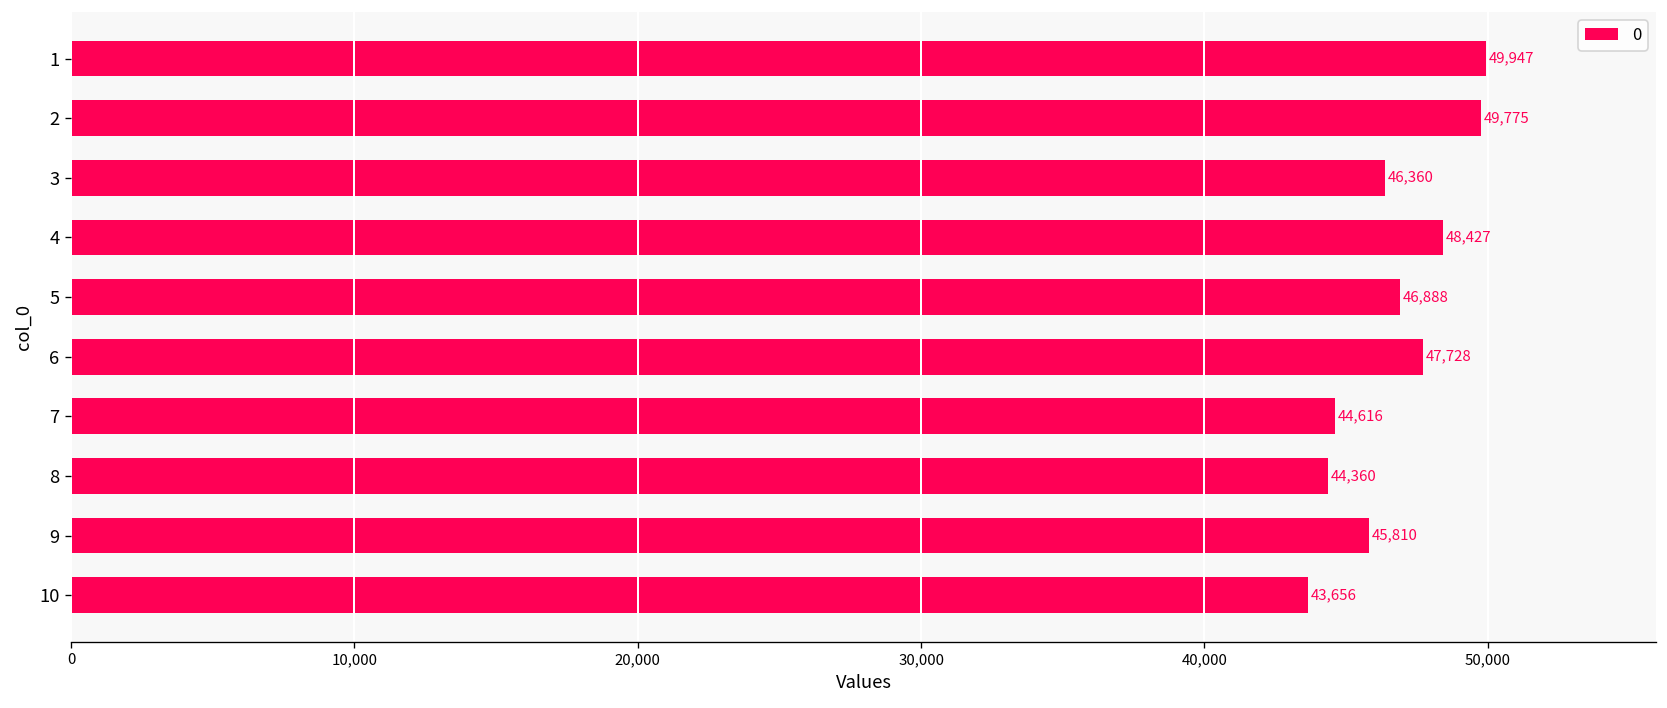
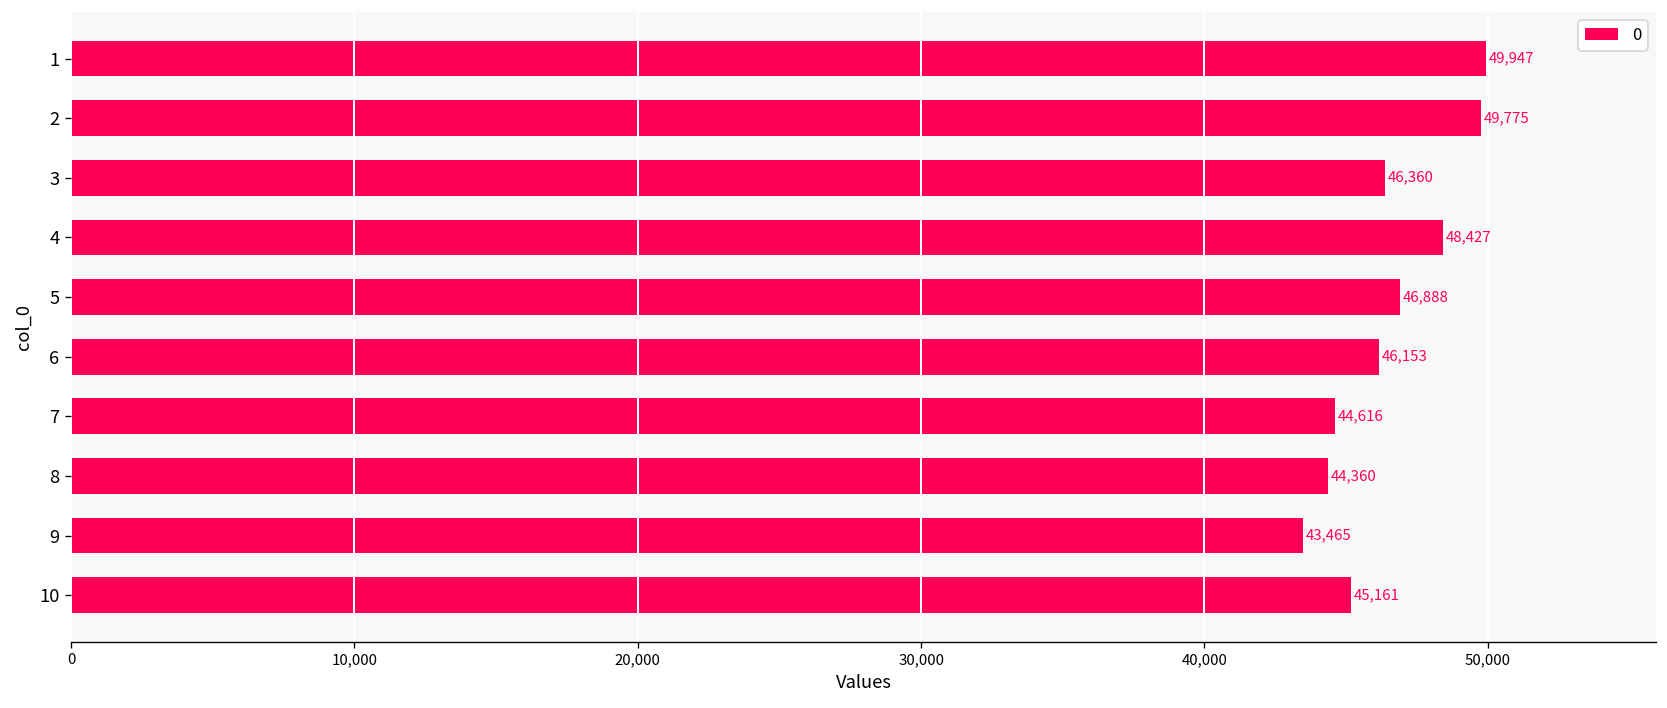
  {
    "1": "49,947",
    "2": "49,775",
    "3": "46,360",
    "4": "48,427",
    "5": "46,888",
-   "6": "47,728",
+   "6": "46,153",
    "7": "44,616",
    "8": "44,360",
-   "9": "45,810",
-   "10": "43,656"
+   "9": "43,465",
+   "10": "45,161"
  }
